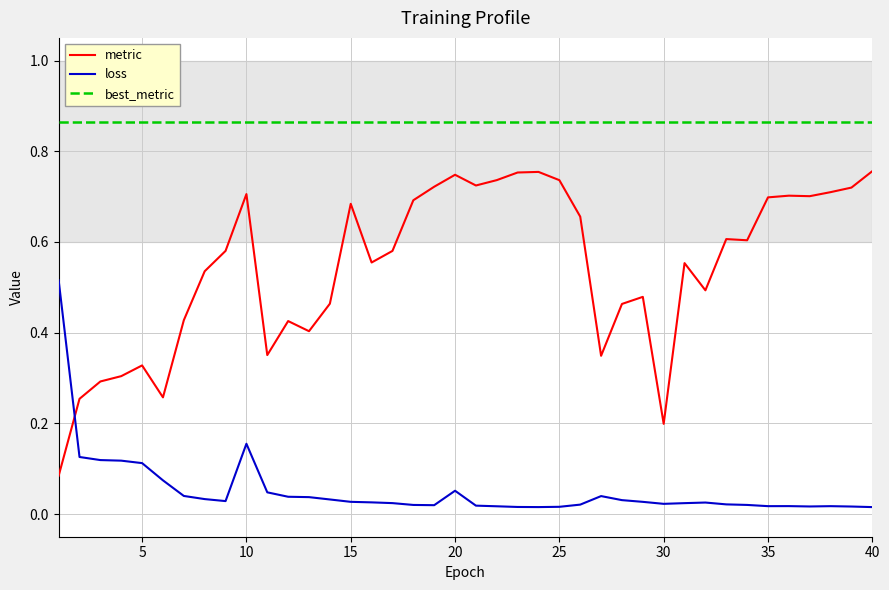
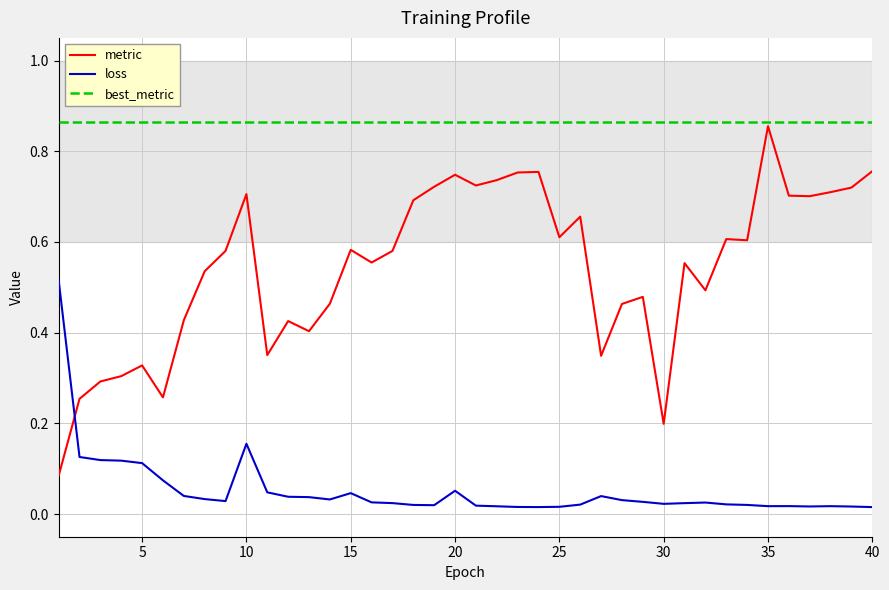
  {
    "metric": {
      "5": 0.33,
      "10": 0.71,
-     "15": 0.68,
+     "15": 0.58,
      "20": 0.75,
-     "25": 0.74,
+     "25": 0.61,
      "30": 0.20,
-     "35": 0.70,
+     "35": 0.86,
      "40": 0.76
    },
    "loss": {
      "5": 0.11,
      "10": 0.15,
-     "15": 0.03,
+     "15": 0.05,
      "20": 0.05,
      "25": 0.02,
      "30": 0.02,
      "35": 0.02,
      "40": 0.02
    },
    "best_metric": {
      "5": 0.86,
      "10": 0.86,
      "15": 0.86,
      "20": 0.86,
      "25": 0.86,
      "30": 0.86,
      "35": 0.86,
      "40": 0.86
    }
  }
